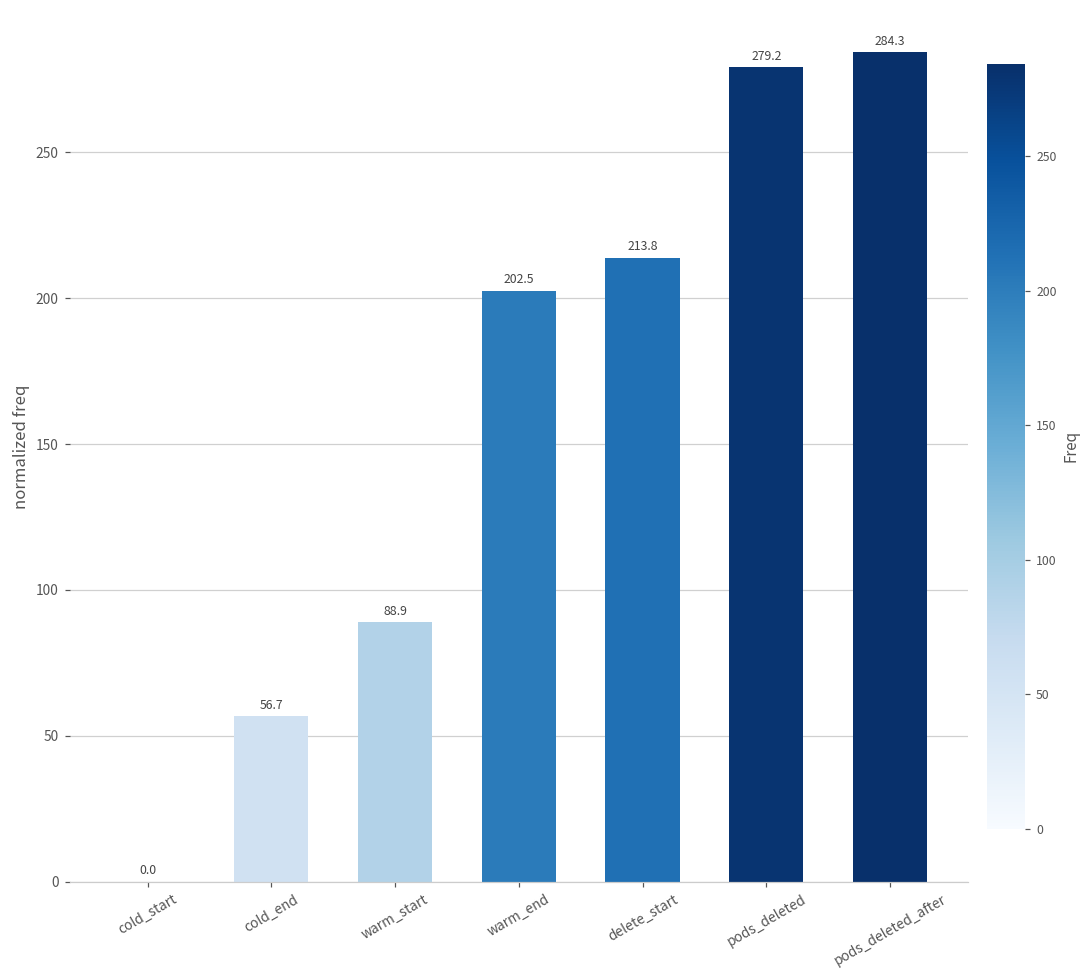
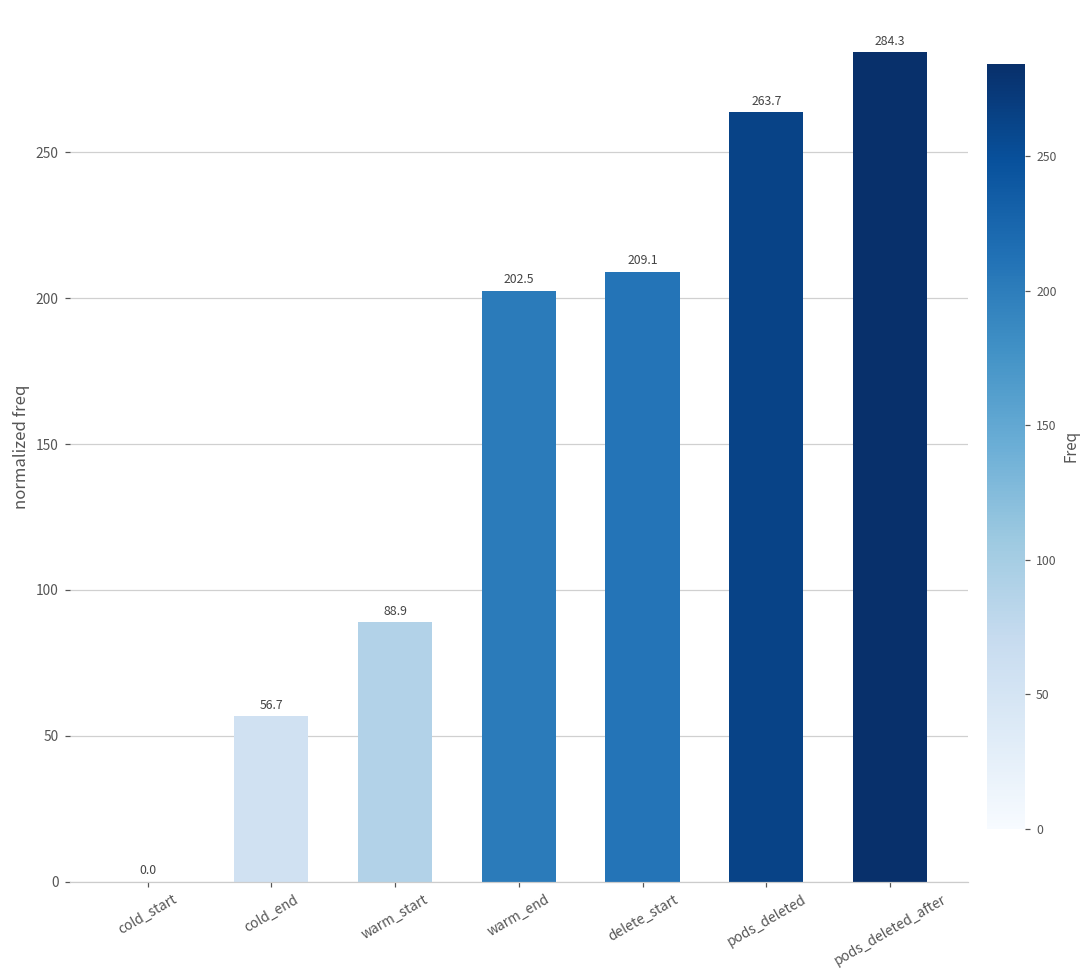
  {
    "cold_start": 0.0,
    "cold_end": 56.7,
    "warm_start": 88.9,
    "warm_end": 202.5,
-   "delete_start": 213.8,
-   "pods_deleted": 279.2,
+   "delete_start": 209.1,
+   "pods_deleted": 263.7,
    "pods_deleted_after": 284.3
  }
